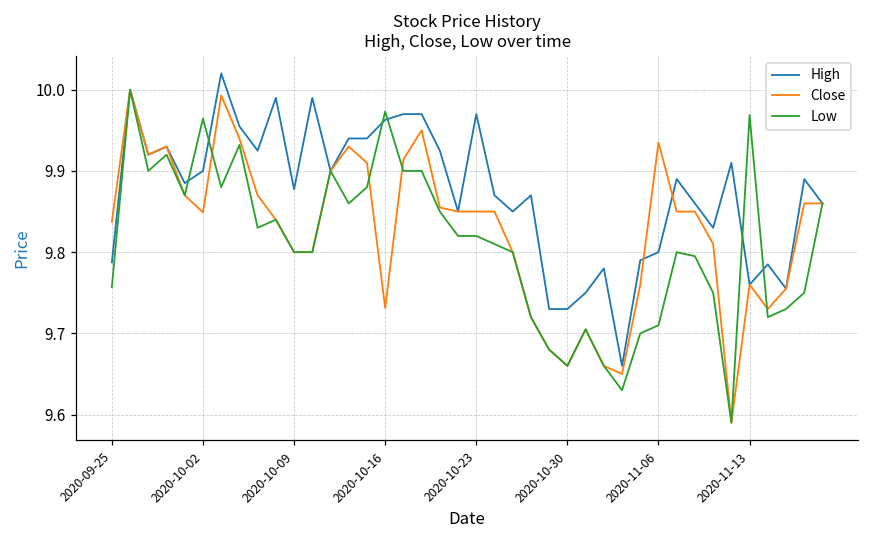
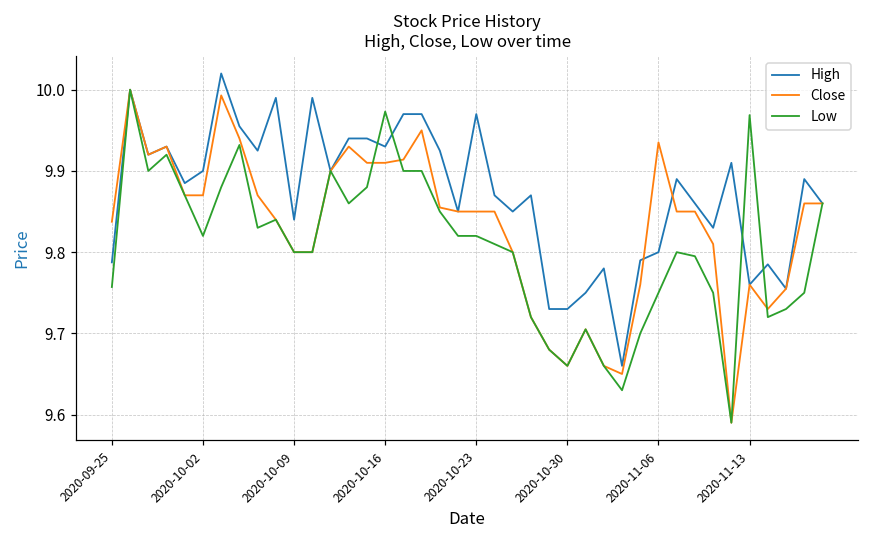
  {
    "High": {
      "2020-09-25": 9.79,
      "2020-10-02": 9.90,
-     "2020-10-09": 9.88,
-     "2020-10-16": 9.96,
+     "2020-10-09": 9.84,
+     "2020-10-16": 9.93,
      "2020-10-23": 9.97,
      "2020-10-30": 9.73,
      "2020-11-06": 9.80
    },
    "Close": {
      "2020-09-25": 9.84,
-     "2020-10-02": 9.85,
-     "2020-10-16": 9.73,
+     "2020-10-02": 9.87,
+     "2020-10-16": 9.91,
      "2020-10-23": 9.85,
      "2020-11-06": 9.94
    },
    "Low": {
      "2020-09-25": 9.76,
-     "2020-10-02": 9.96,
+     "2020-10-02": 9.82,
      "2020-10-16": 9.97,
      "2020-10-23": 9.82,
-     "2020-11-06": 9.71,
+     "2020-11-06": 9.75,
      "2020-11-13": 9.97
    }
  }
